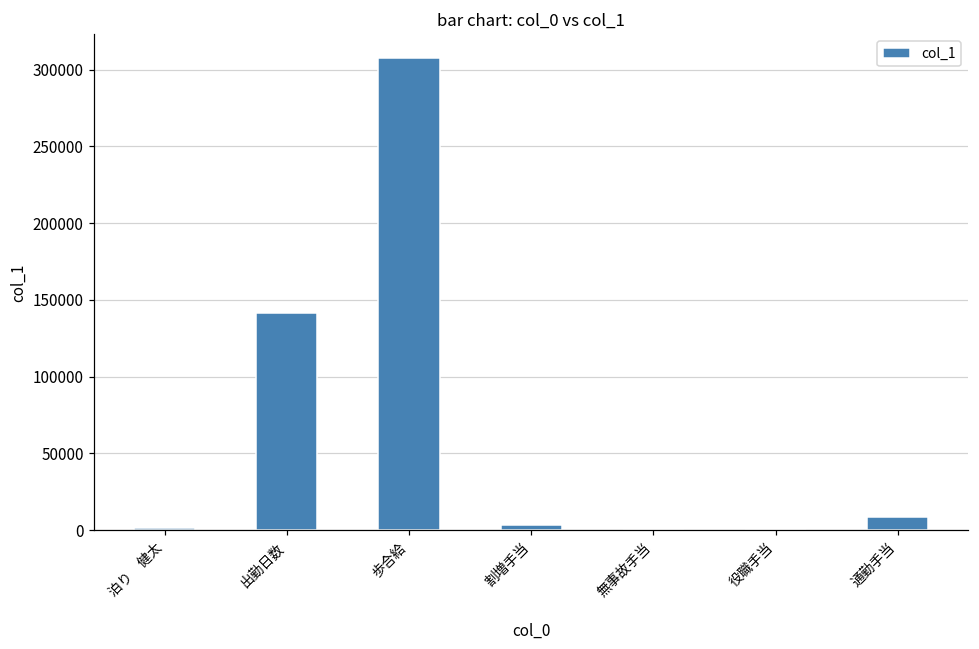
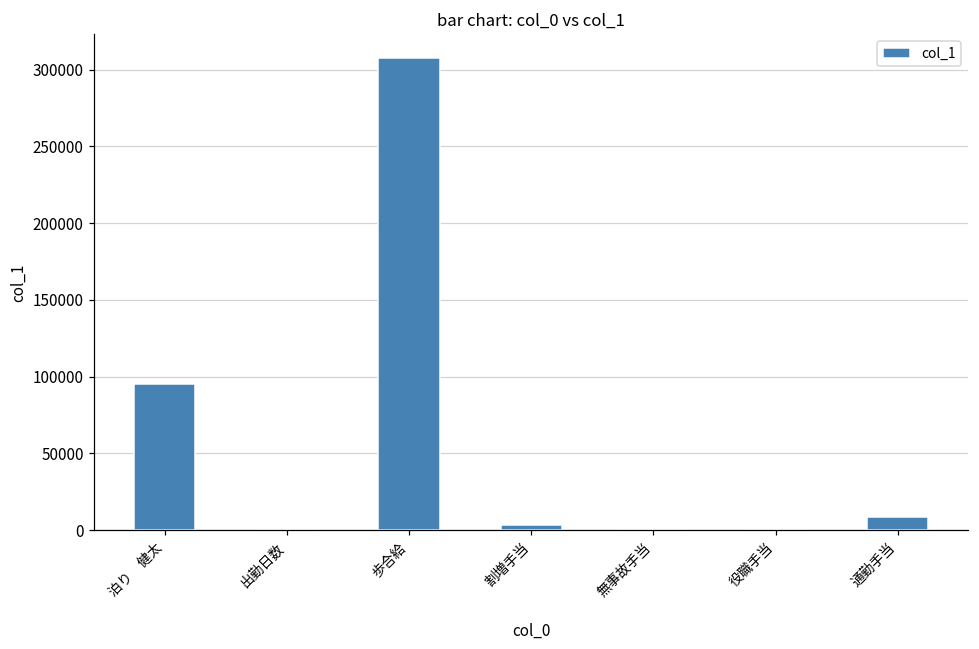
  {
-   "泊り 健太": 1000,
-   "出勤日数": 142000,
+   "泊り 健太": 95000,
+   "出勤日数": 0,
    "歩合給": 308000,
    "割増手当": 3000,
    "無事故手当": 0,
    "役職手当": 0,
    "通勤手当": 9000
  }
